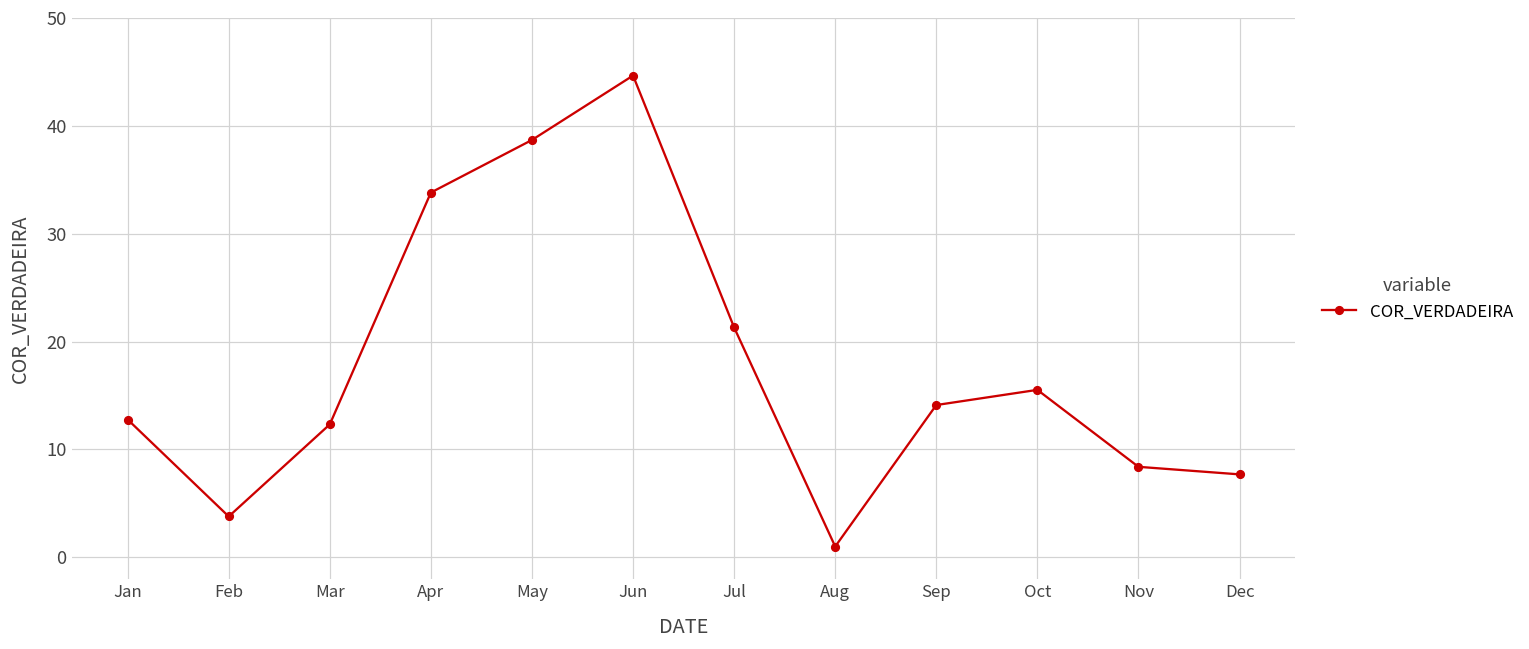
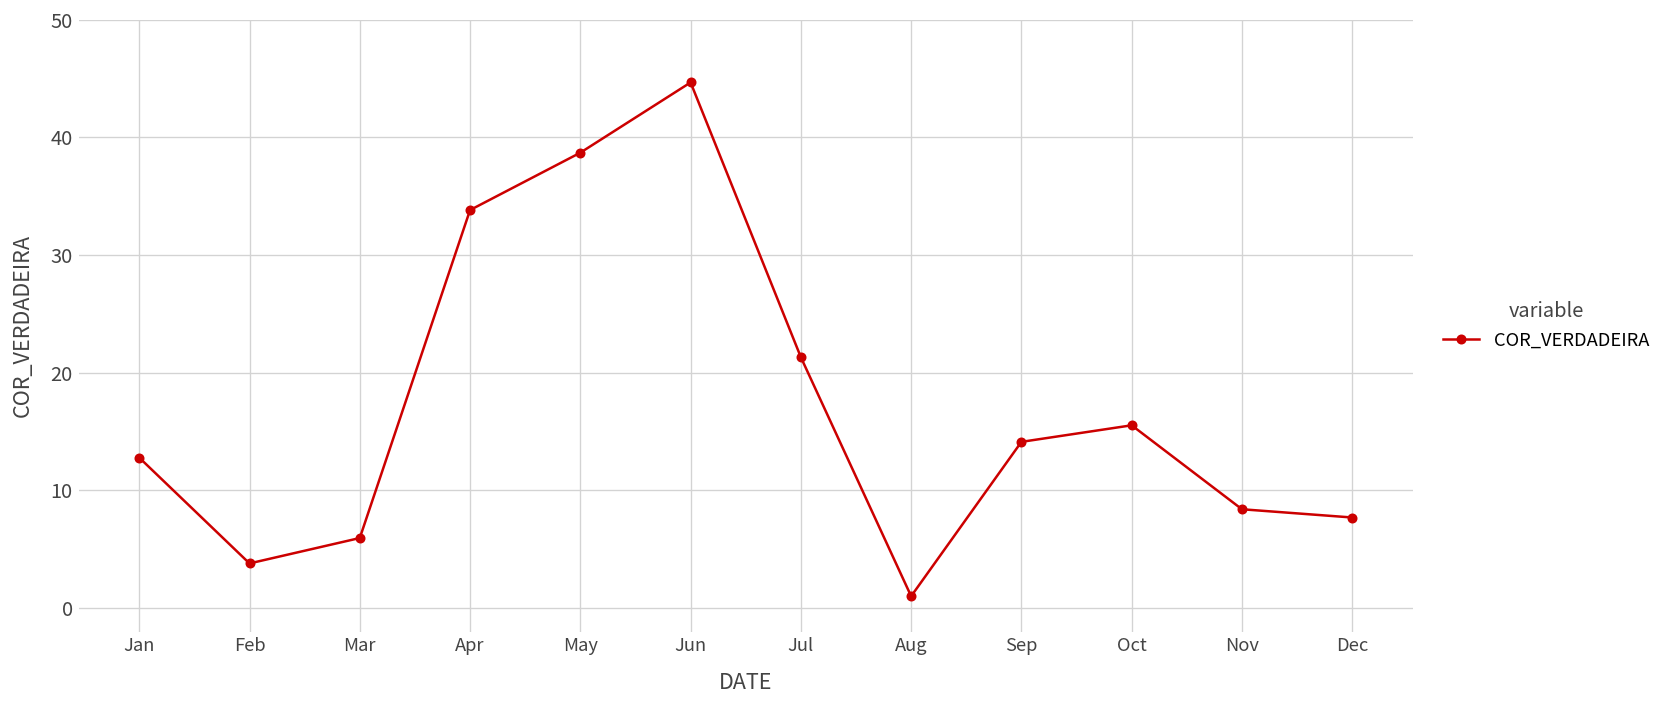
  {
    "Jan": 13,
    "Feb": 4,
-   "Mar": 12,
+   "Mar": 6,
    "Apr": 34,
    "May": 39,
    "Jun": 45,
    "Jul": 21,
    "Aug": 1,
    "Sep": 14,
    "Oct": 16,
    "Nov": 8,
    "Dec": 8
  }
